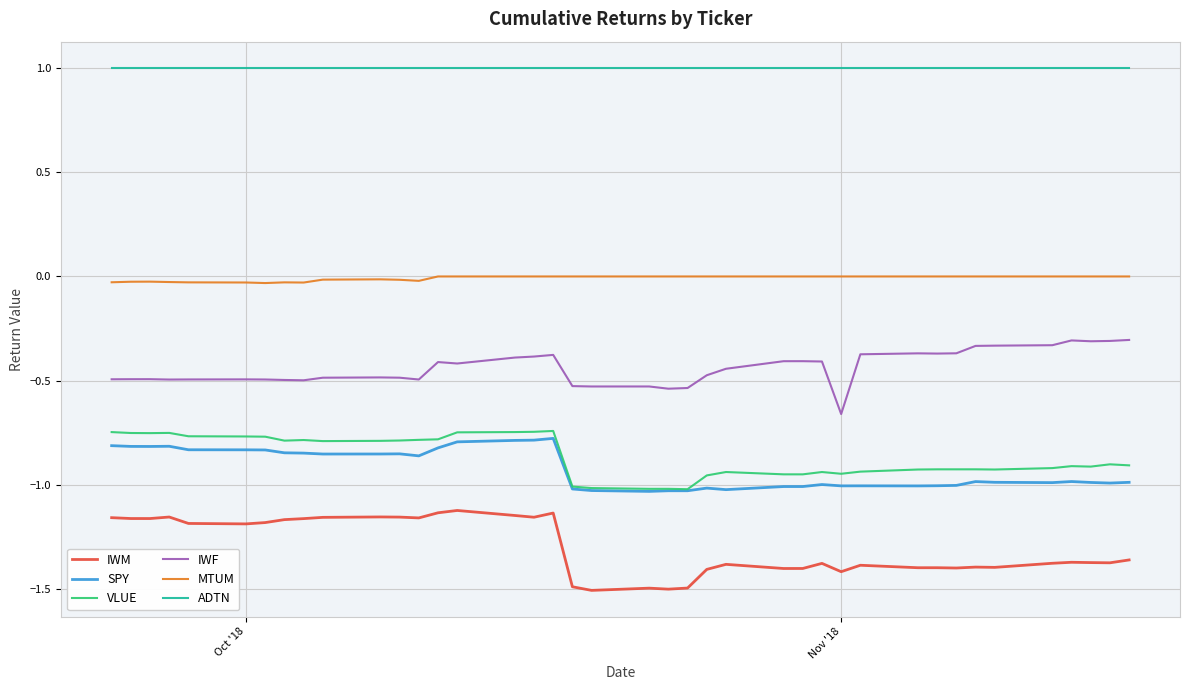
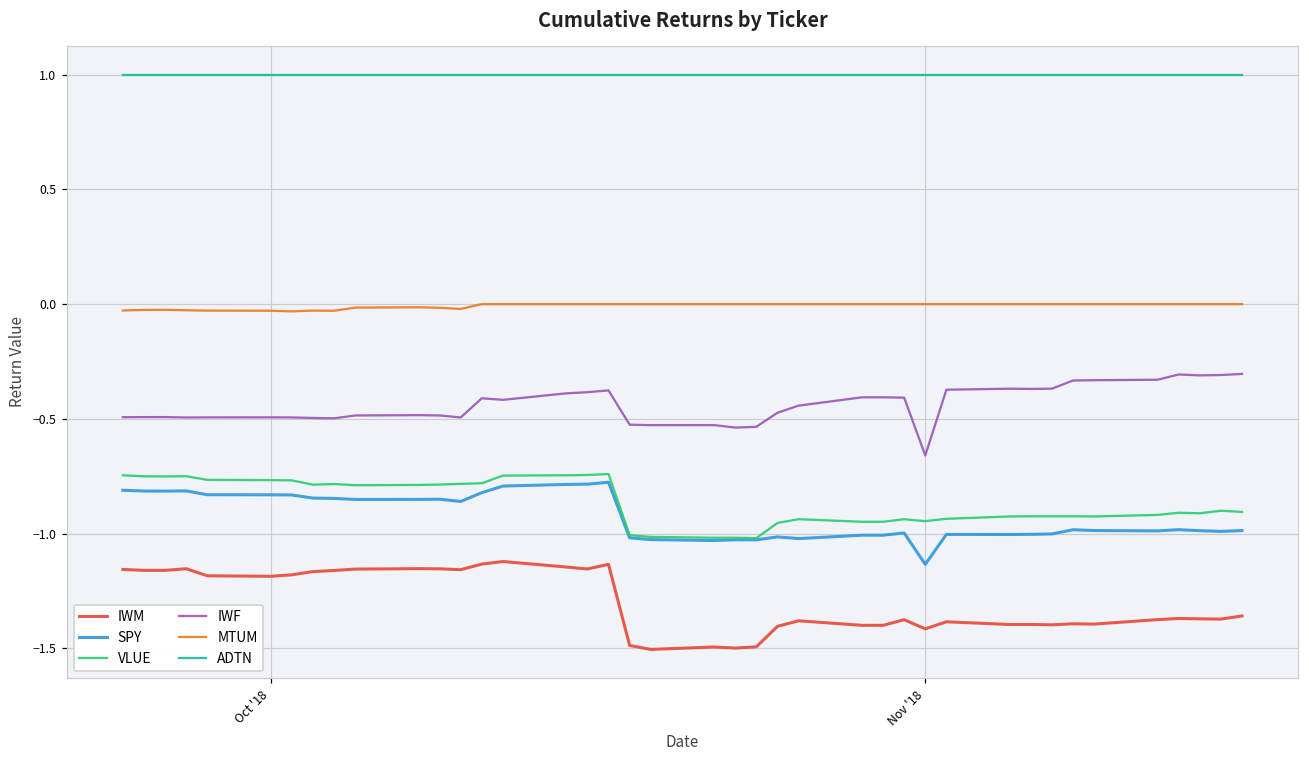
  {
    "SPY": {
      "Oct '18": -0.83,
-     "Nov '18": -1.00
+     "Nov '18": -1.13
    },
    "IWF": {
      "Oct '18": -0.49,
      "Nov '18": -0.66
    }
  }
